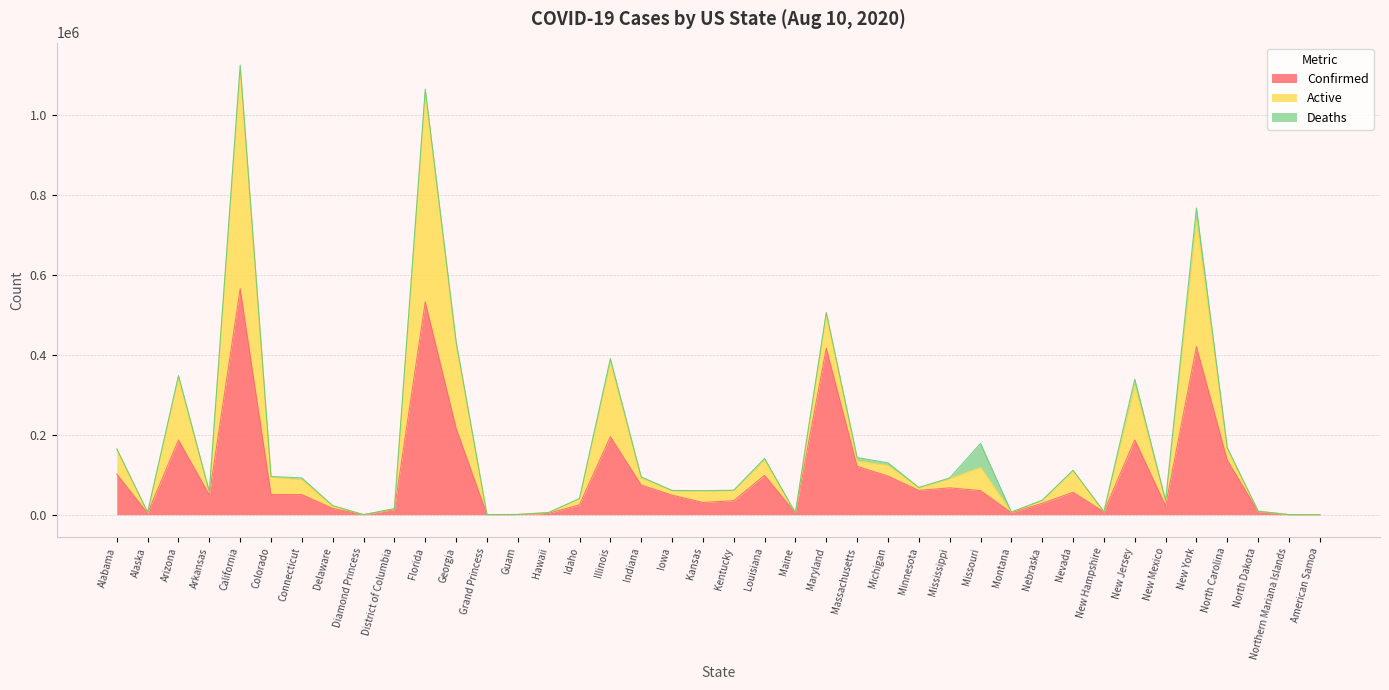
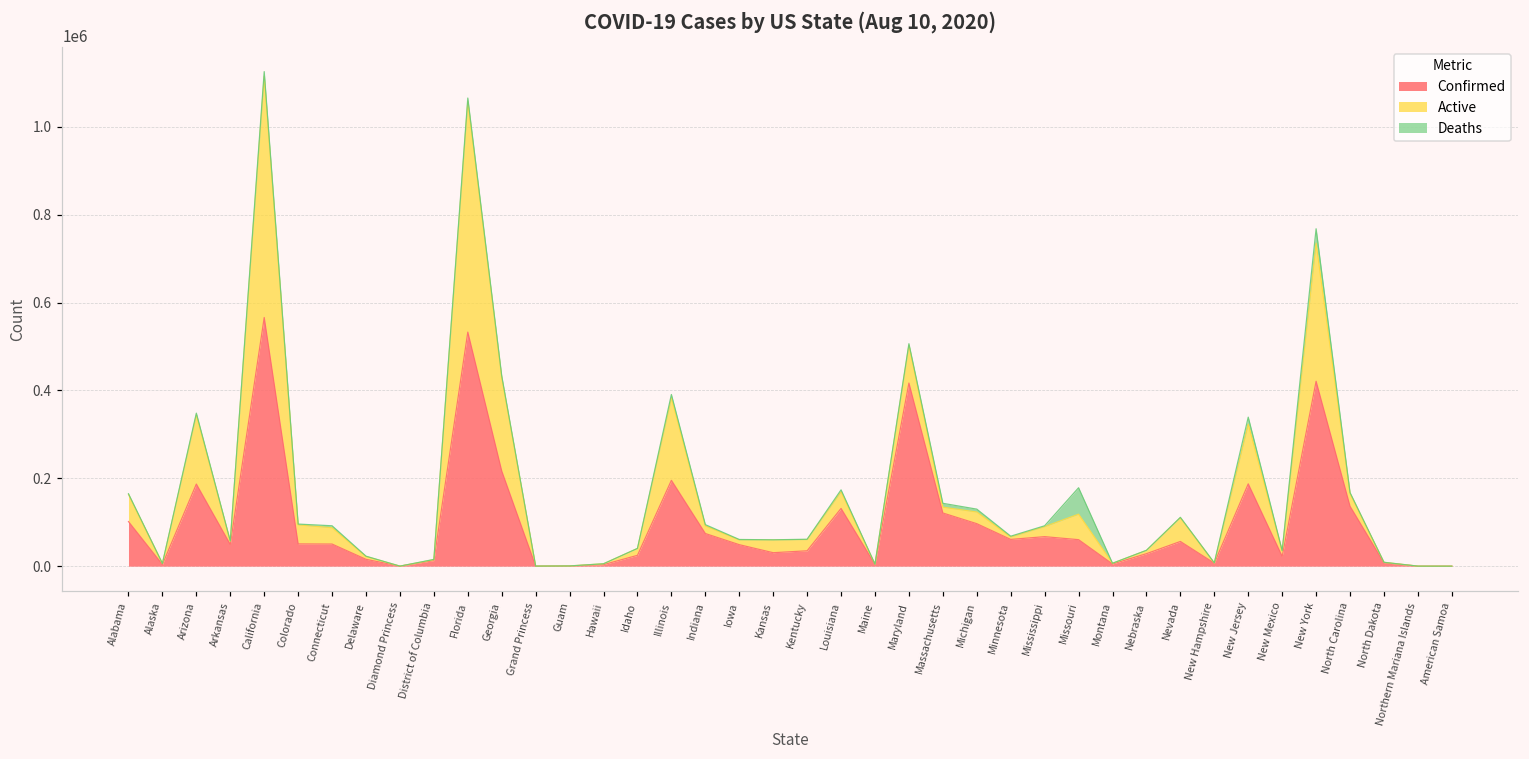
  {
    "Confirmed": {
      "Alabama": 100000,
      "Arizona": 190000,
      "Arkansas": 50000,
      "California": 570000,
      "Colorado": 50000,
      "Connecticut": 50000,
      "Delaware": 20000,
      "Florida": 530000,
      "Georgia": 220000,
      "Idaho": 20000,
      "Illinois": 200000,
      "Indiana": 70000,
      "Iowa": 50000,
      "Kansas": 30000,
      "Kentucky": 30000,
-     "Louisiana": 100000,
+     "Louisiana": 130000,
      "Maryland": 420000,
      "Massachusetts": 120000,
      "Michigan": 100000,
      "Mississippi": 70000,
      "Missouri": 60000,
      "Nebraska": 30000,
      "Nevada": 60000,
      "New Jersey": 190000,
      "New Mexico": 20000,
      "New York": 420000,
      "North Carolina": 140000
    },
    "Active": {
      "California": 550000,
      "Florida": 520000,
      "Illinois": 190000,
      "Massachusetts": 10000,
      "Michigan": 30000,
      "Missouri": 60000,
      "New Jersey": 140000,
      "New York": 310000
    },
    "Deaths": {
      "California": 10000,
      "Florida": 10000,
      "Illinois": 10000,
      "Massachusetts": 10000,
      "Michigan": 10000,
      "Missouri": 60000,
      "New Jersey": 20000,
      "New York": 30000
    }
  }
